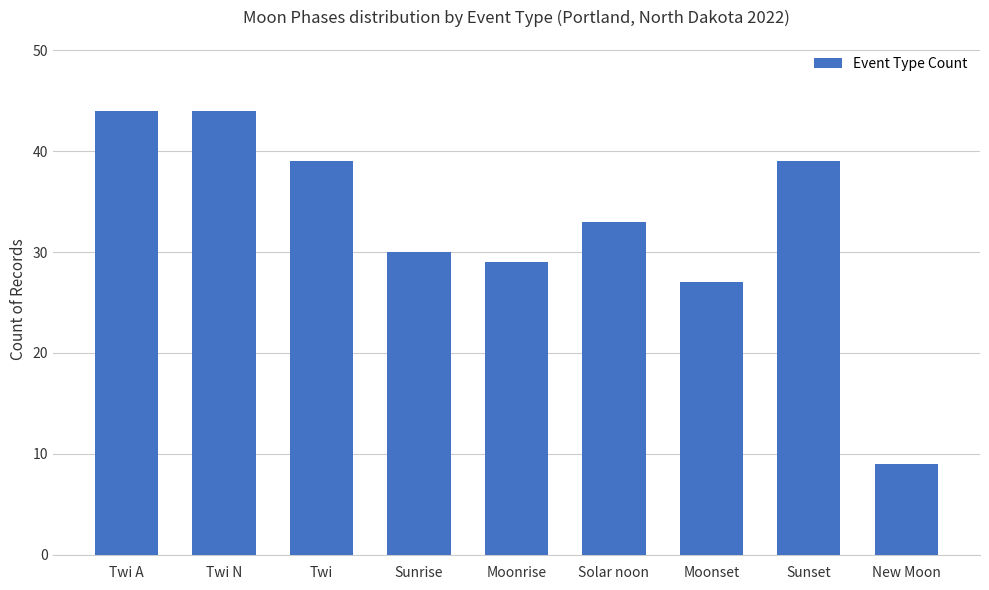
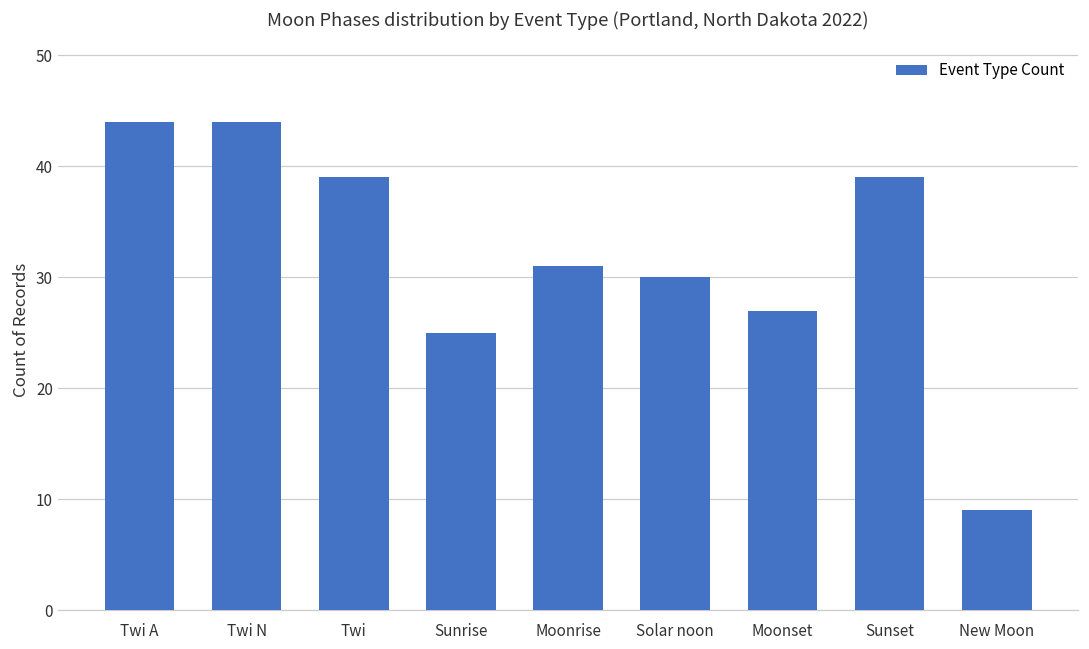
  {
    "Twi A": 44,
    "Twi N": 44,
    "Twi": 39,
-   "Sunrise": 30,
-   "Moonrise": 29,
-   "Solar noon": 33,
+   "Sunrise": 25,
+   "Moonrise": 31,
+   "Solar noon": 30,
    "Moonset": 27,
    "Sunset": 39,
    "New Moon": 9
  }
